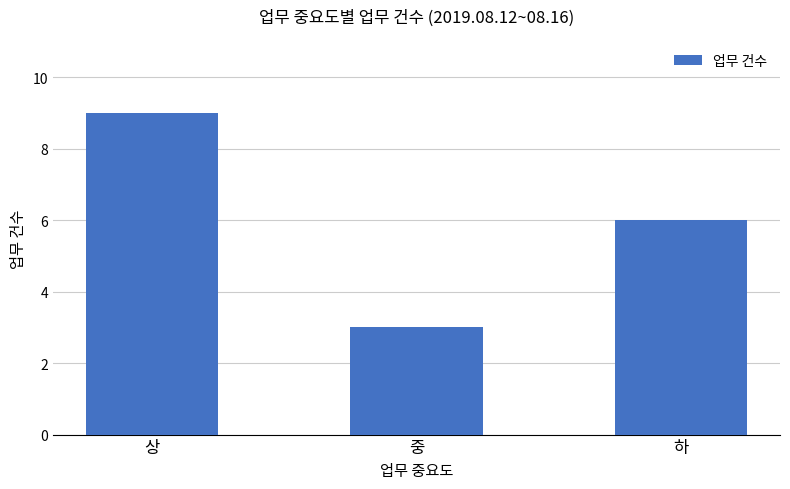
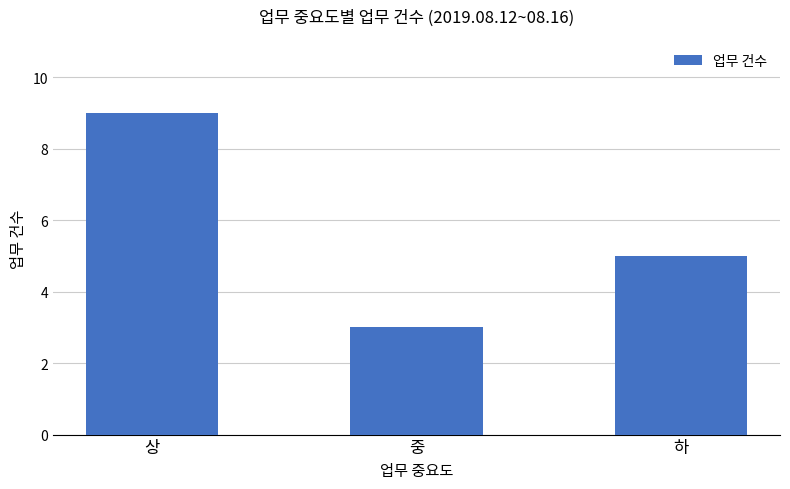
  {
    "상": 9,
    "중": 3,
-   "하": 6
+   "하": 5
  }
